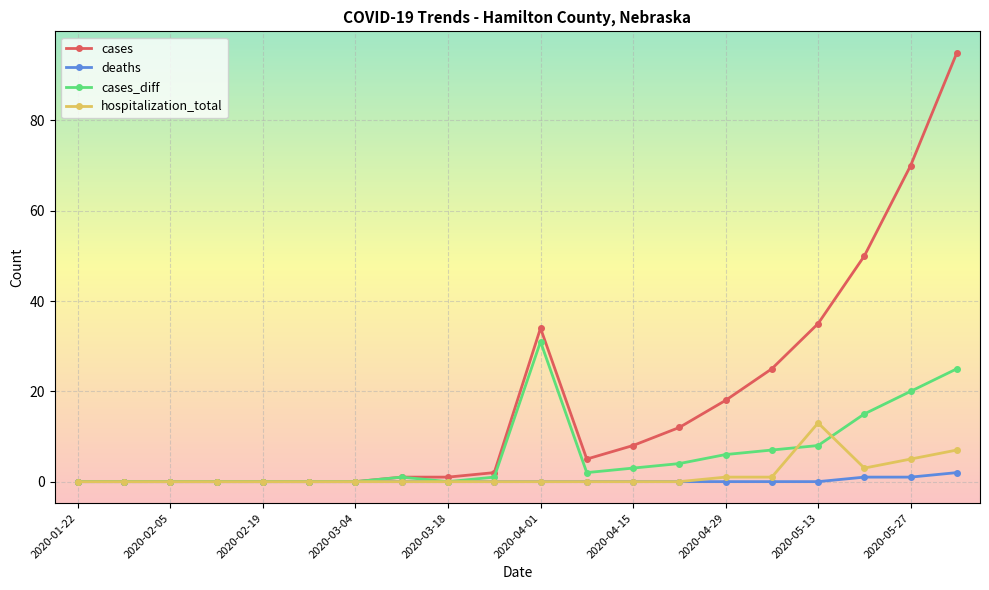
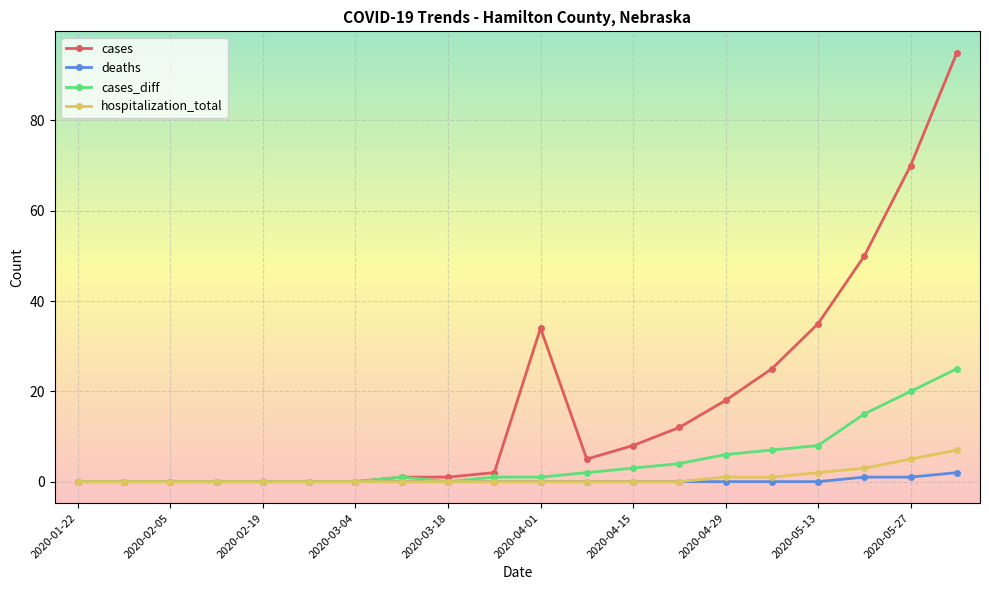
  {
    "cases": {
      "2020-03-18": 1,
      "2020-04-01": 34,
      "2020-04-15": 8,
      "2020-04-29": 18,
      "2020-05-13": 35,
      "2020-05-27": 70
    },
    "deaths": {
      "2020-04-29": 0,
      "2020-05-13": 0,
      "2020-05-27": 1
    },
    "cases_diff": {
-     "2020-04-01": 31,
+     "2020-04-01": 1,
      "2020-04-15": 3,
      "2020-04-29": 6,
      "2020-05-13": 8,
      "2020-05-27": 20
    },
    "hospitalization_total": {
      "2020-04-29": 1,
-     "2020-05-13": 13,
+     "2020-05-13": 2,
      "2020-05-27": 5
    }
  }
